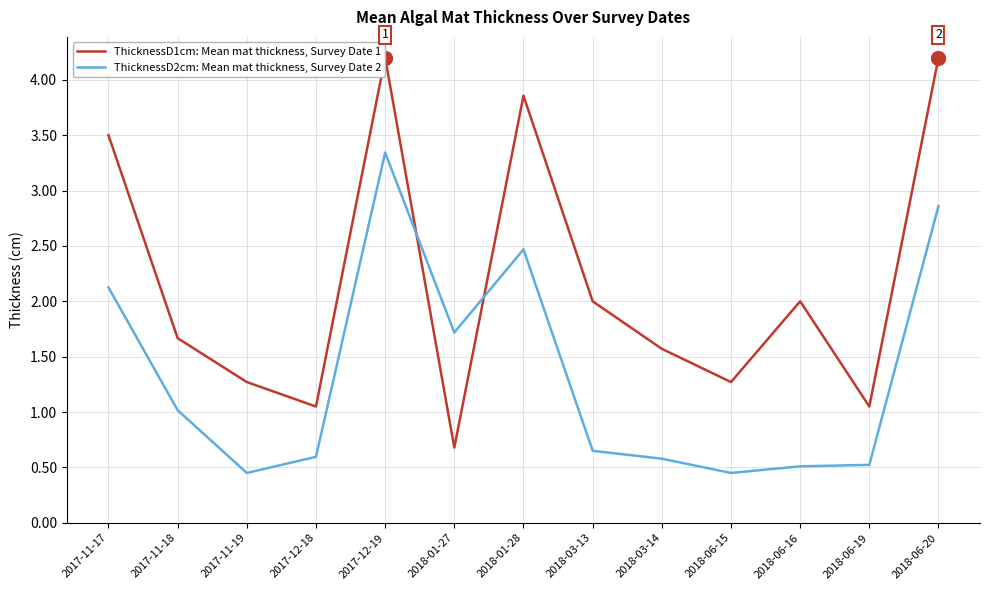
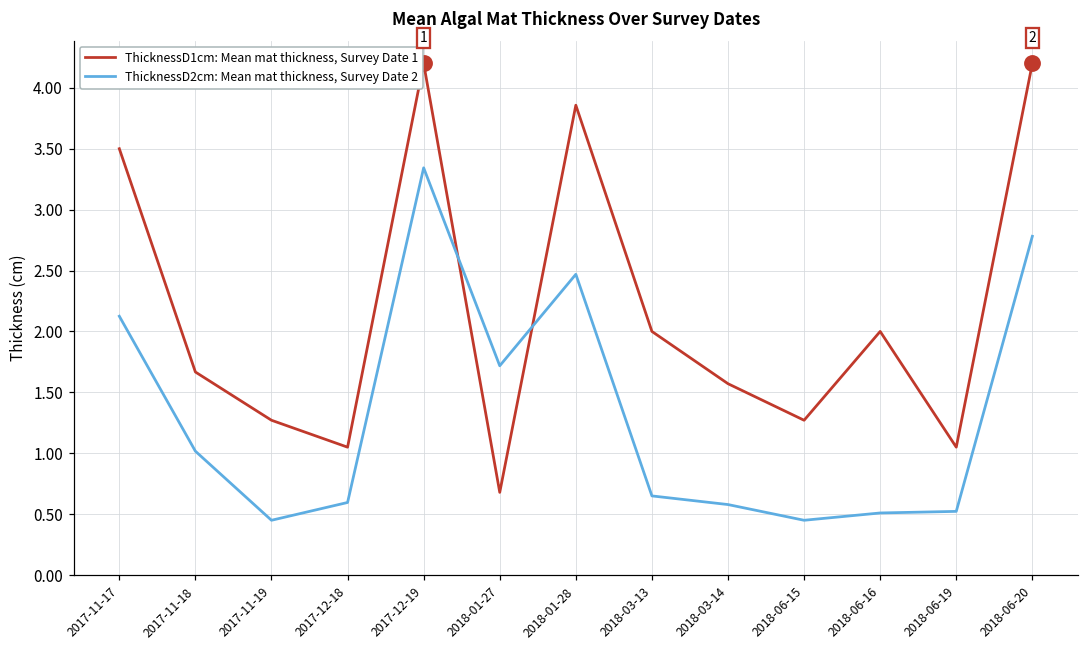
  {
    "ThicknessD2cm: Mean mat thickness, Survey Date 2": {
      "2017-11-17": 2.13,
      "2017-11-18": 1.02,
      "2017-11-19": 0.45,
      "2017-12-18": 0.60,
      "2017-12-19": 3.34,
      "2018-01-27": 1.72,
      "2018-01-28": 2.47,
      "2018-03-13": 0.65,
      "2018-03-14": 0.58,
      "2018-06-15": 0.45,
      "2018-06-16": 0.51,
      "2018-06-19": 0.52,
-     "2018-06-20": 2.86
+     "2018-06-20": 2.78
    }
  }
